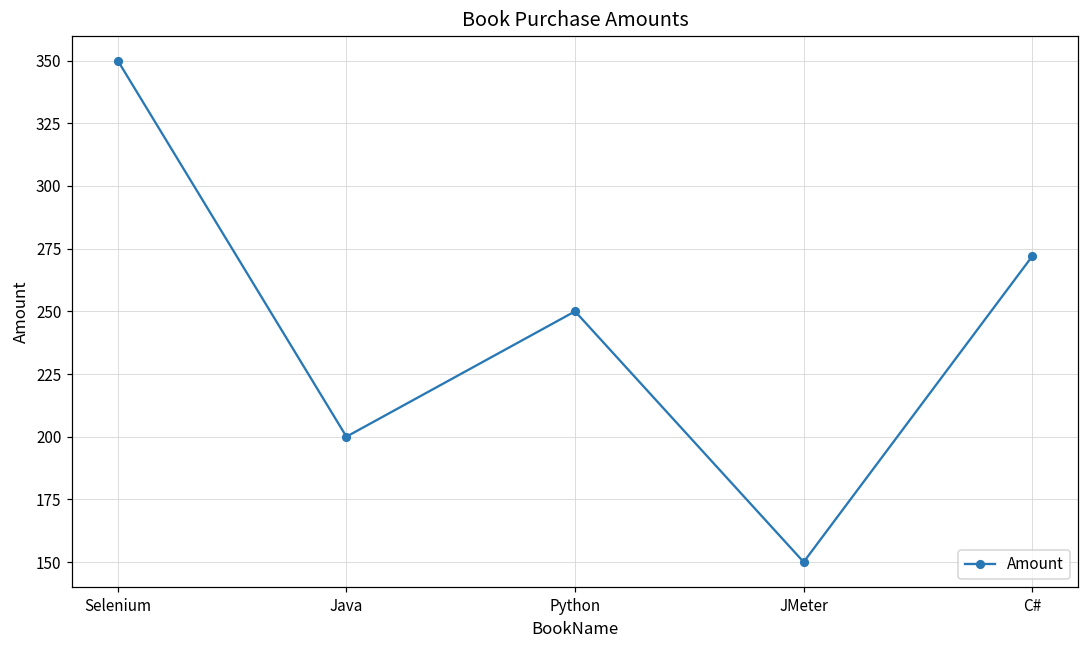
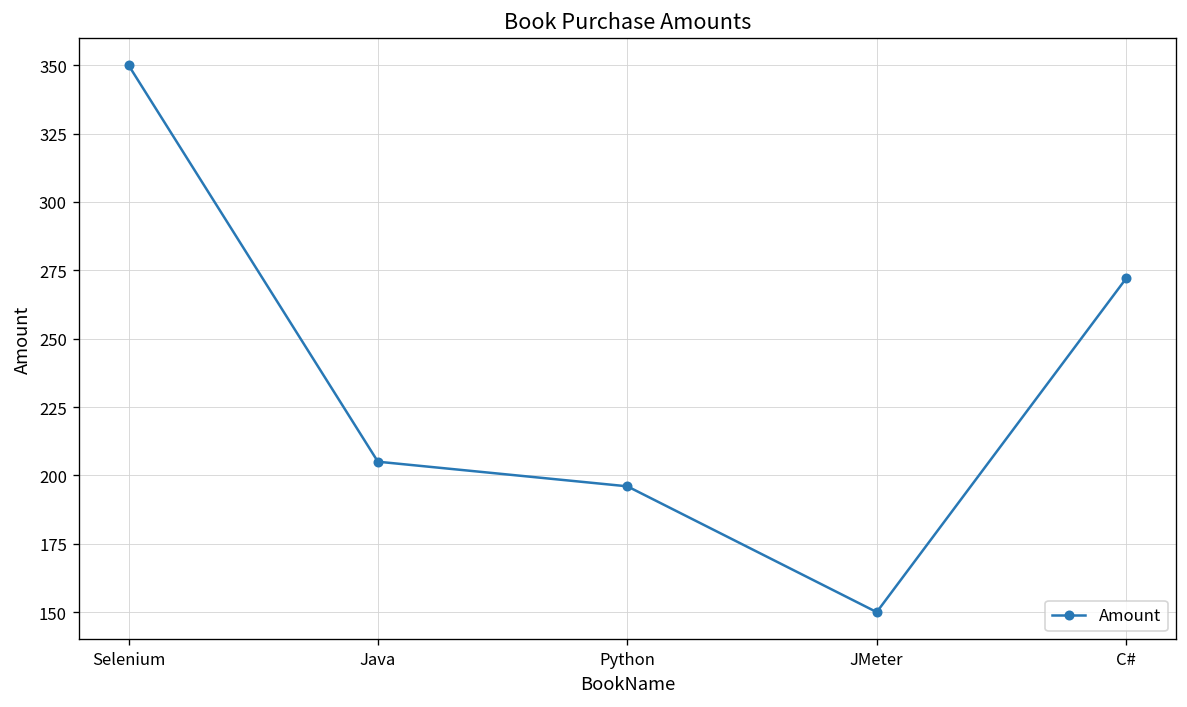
  {
    "Selenium": 350,
-   "Java": 200,
-   "Python": 250,
+   "Java": 205,
+   "Python": 196,
    "JMeter": 150,
    "C#": 272
  }
